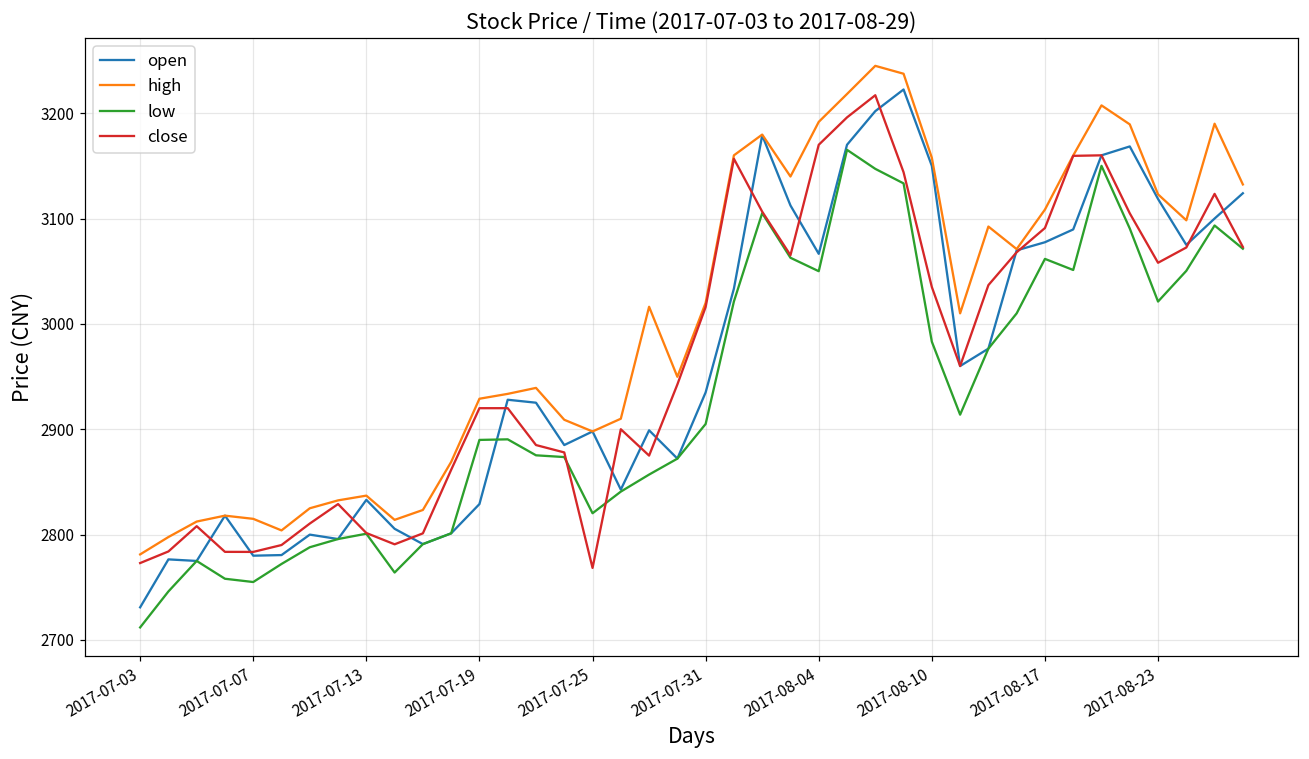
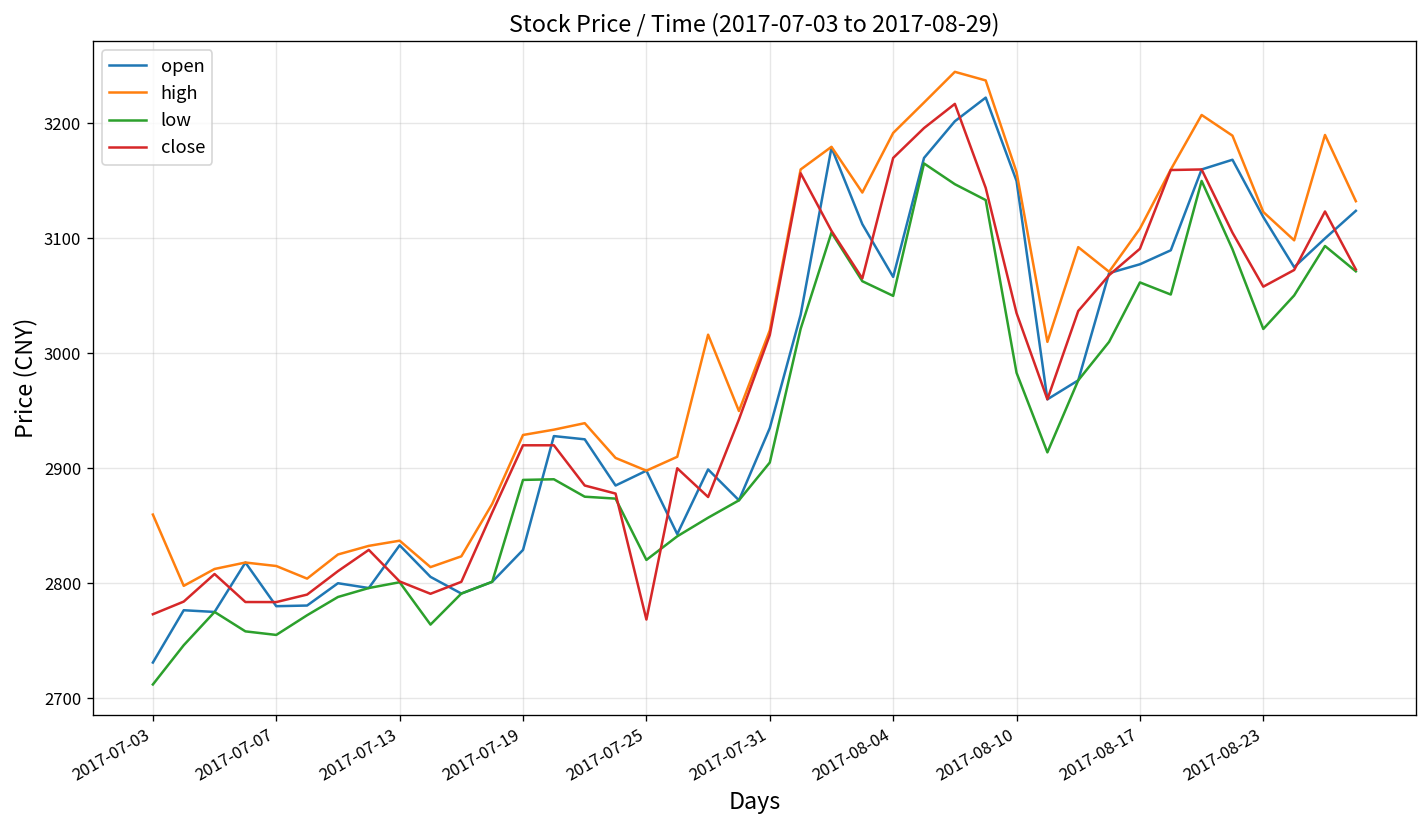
  {
    "open": {
      "2017-07-03": 2730,
      "2017-07-07": 2780,
      "2017-07-13": 2830,
      "2017-07-19": 2830,
      "2017-07-31": 2940,
      "2017-08-04": 3070,
      "2017-08-10": 3150,
      "2017-08-17": 3080,
      "2017-08-23": 3120
    },
    "high": {
-     "2017-07-03": 2780,
+     "2017-07-03": 2860,
      "2017-07-07": 2810,
      "2017-07-13": 2840,
      "2017-07-19": 2930,
      "2017-07-31": 3020,
      "2017-08-04": 3190,
      "2017-08-10": 3160,
      "2017-08-17": 3110,
      "2017-08-23": 3120
    },
    "low": {
      "2017-07-03": 2710,
      "2017-07-07": 2760,
      "2017-07-19": 2890,
      "2017-07-25": 2820,
      "2017-07-31": 2910,
      "2017-08-04": 3050,
      "2017-08-10": 2980,
      "2017-08-17": 3060,
      "2017-08-23": 3020
    },
    "close": {
      "2017-07-03": 2770,
      "2017-07-07": 2780,
      "2017-07-19": 2920,
      "2017-07-25": 2770,
      "2017-07-31": 3020,
      "2017-08-04": 3170,
      "2017-08-10": 3040,
      "2017-08-17": 3090,
      "2017-08-23": 3060
    }
  }
